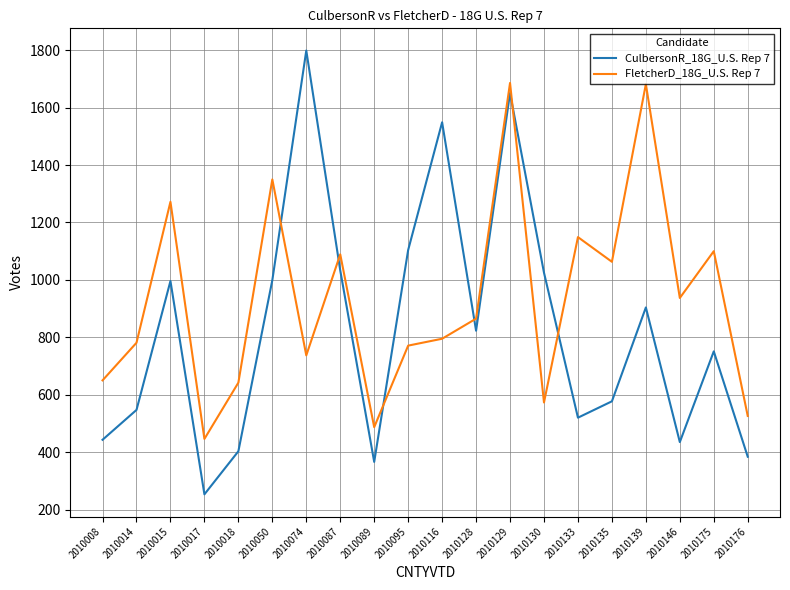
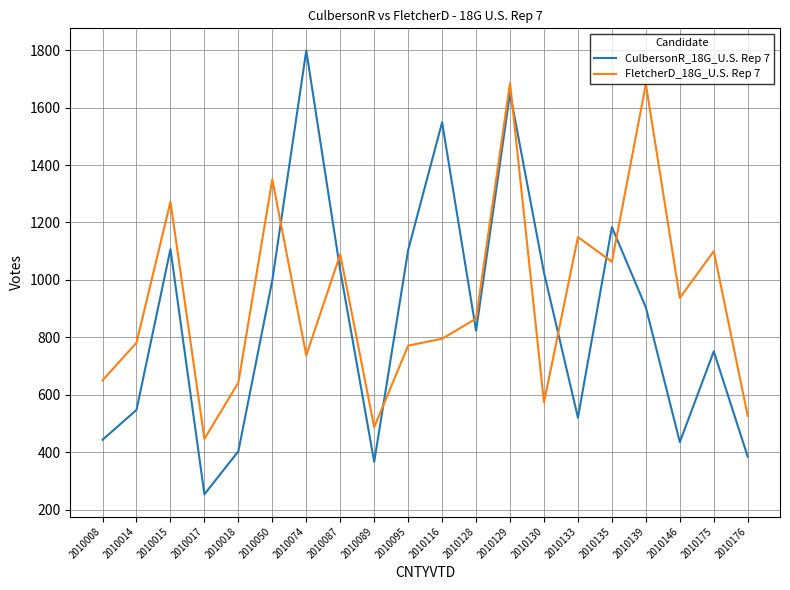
  {
    "CulbersonR_18G_U.S. Rep 7": {
      "2010008": 440,
      "2010014": 550,
-     "2010015": 1000,
+     "2010015": 1110,
      "2010017": 250,
      "2010018": 400,
      "2010050": 1000,
      "2010074": 1800,
      "2010087": 1030,
      "2010089": 370,
      "2010095": 1100,
      "2010116": 1550,
      "2010128": 820,
      "2010129": 1650,
      "2010130": 1030,
      "2010133": 520,
-     "2010135": 580,
+     "2010135": 1180,
      "2010139": 900,
      "2010146": 440,
      "2010175": 750,
      "2010176": 380
    },
    "FletcherD_18G_U.S. Rep 7": {
      "2010008": 650,
      "2010014": 780,
      "2010015": 1270,
      "2010017": 450,
      "2010018": 640,
      "2010050": 1350,
      "2010074": 740,
      "2010087": 1090,
      "2010089": 490,
      "2010095": 770,
      "2010116": 800,
      "2010128": 870,
      "2010129": 1690,
      "2010130": 570,
      "2010133": 1150,
      "2010135": 1060,
      "2010139": 1680,
      "2010146": 940,
      "2010175": 1100,
      "2010176": 530
    }
  }
